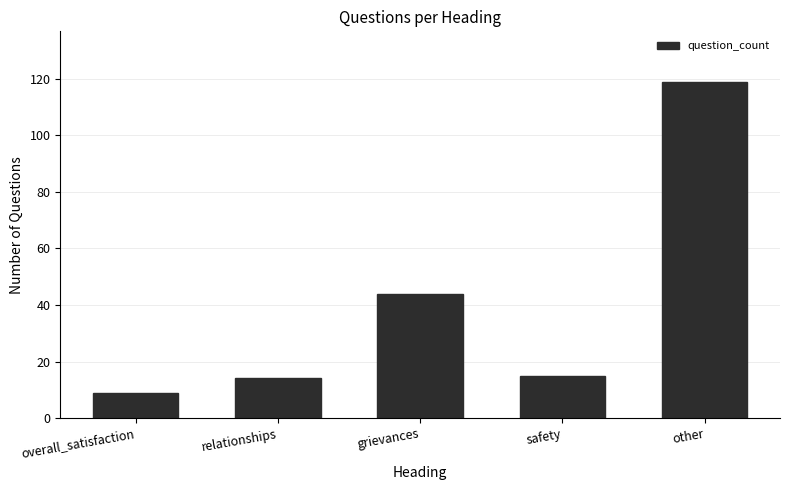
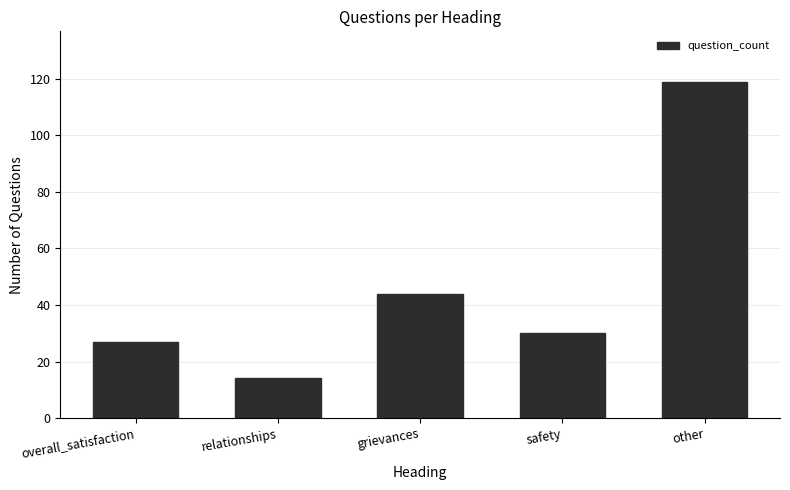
  {
-   "overall_satisfaction": 9,
+   "overall_satisfaction": 27,
    "relationships": 14,
    "grievances": 44,
-   "safety": 15,
+   "safety": 30,
    "other": 119
  }
